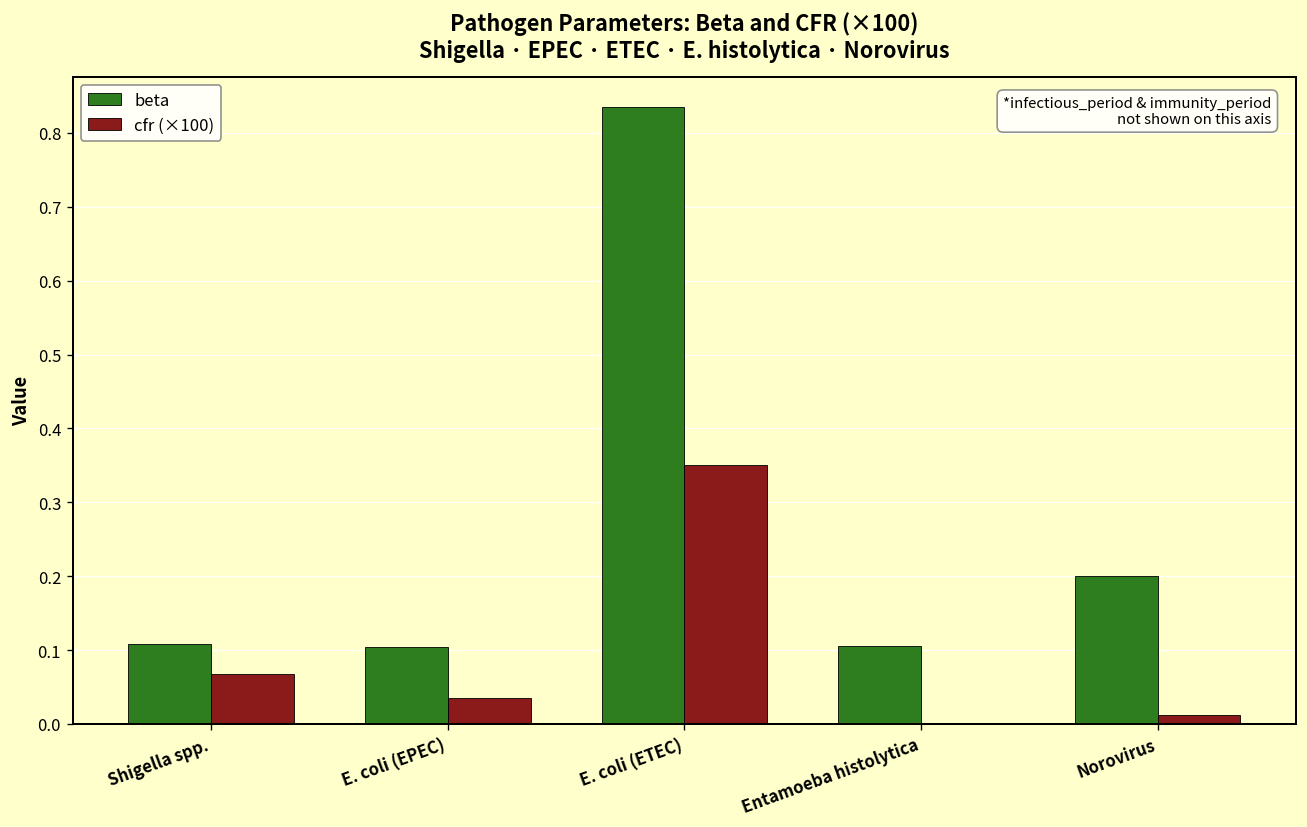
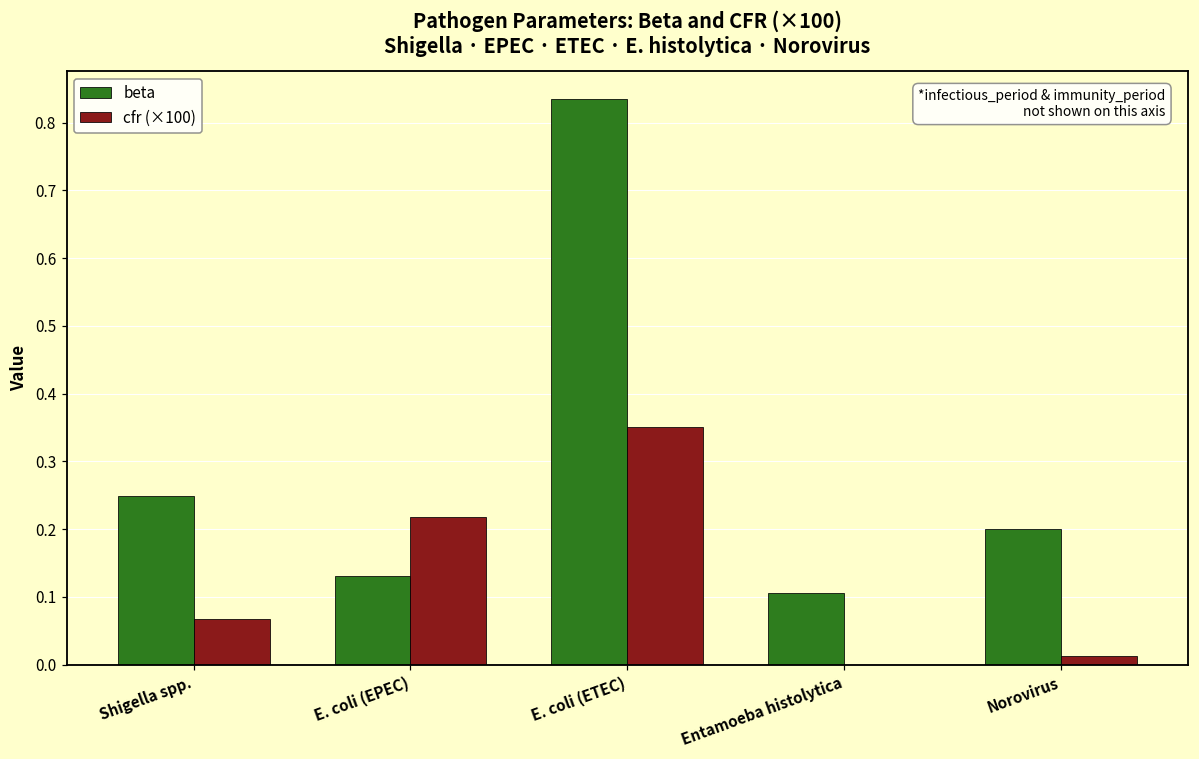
  {
    "beta": {
-     "Shigella spp.": 0.11,
-     "E. coli (EPEC)": 0.10,
+     "Shigella spp.": 0.25,
+     "E. coli (EPEC)": 0.13,
      "E. coli (ETEC)": 0.83,
      "Entamoeba histolytica": 0.11,
      "Norovirus": 0.20
    },
    "cfr (×100)": {
      "Shigella spp.": 0.07,
-     "E. coli (EPEC)": 0.03,
+     "E. coli (EPEC)": 0.22,
      "E. coli (ETEC)": 0.35,
      "Entamoeba histolytica": 0.00,
      "Norovirus": 0.01
    }
  }
